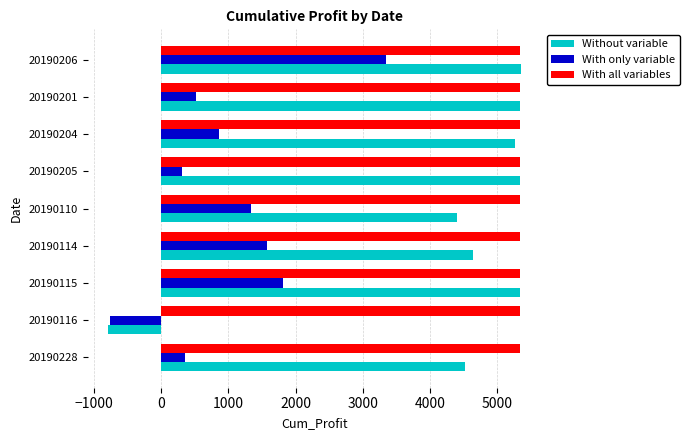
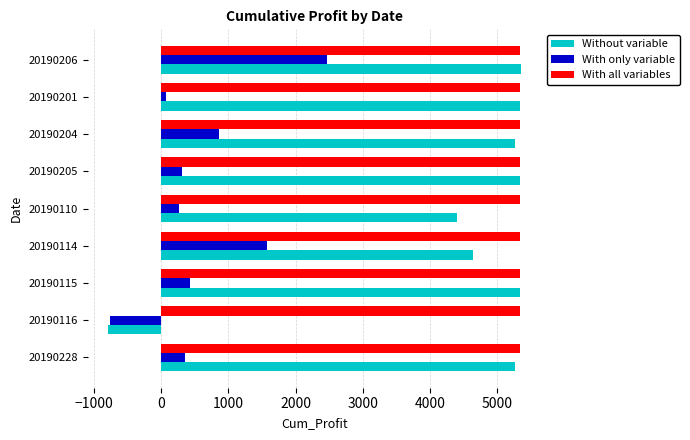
  {
    "Without variable": {
      "20190206": 5400,
      "20190201": 5300,
      "20190204": 5300,
      "20190205": 5300,
      "20190110": 4400,
      "20190114": 4600,
      "20190115": 5300,
      "20190116": -800,
-     "20190228": 4500
+     "20190228": 5300
    },
    "With only variable": {
-     "20190206": 3400,
-     "20190201": 500,
+     "20190206": 2500,
+     "20190201": 100,
      "20190204": 900,
      "20190205": 300,
-     "20190110": 1300,
+     "20190110": 300,
      "20190114": 1600,
-     "20190115": 1800,
+     "20190115": 400,
      "20190116": -800,
      "20190228": 400
    },
    "With all variables": {
      "20190206": 5300,
      "20190201": 5300,
      "20190204": 5300,
      "20190205": 5300,
      "20190110": 5300,
      "20190114": 5300,
      "20190115": 5300,
      "20190116": 5300,
      "20190228": 5300
    }
  }
